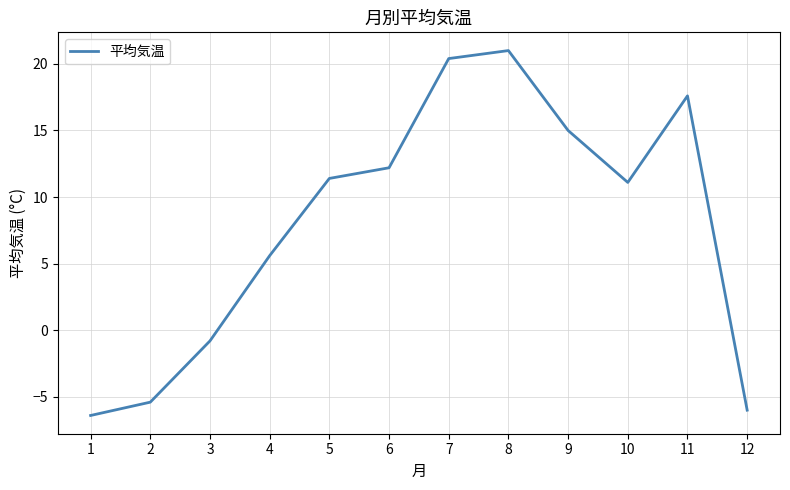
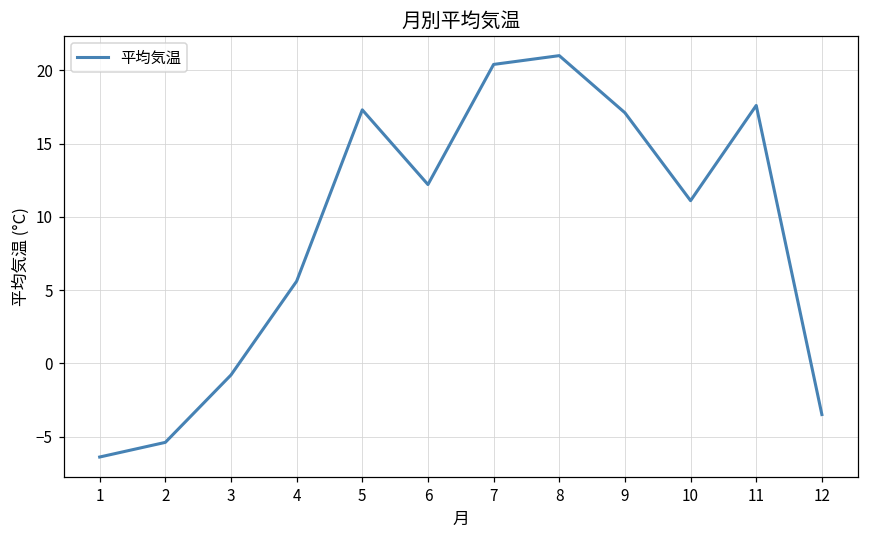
  {
    "1": -6.4,
    "2": -5.4,
    "3": -0.8,
    "4": 5.6,
-   "5": 11.4,
+   "5": 17.3,
    "6": 12.2,
    "7": 20.4,
    "8": 21.0,
-   "9": 15.0,
+   "9": 17.1,
    "10": 11.1,
    "11": 17.6,
-   "12": -6.0
+   "12": -3.5
  }
